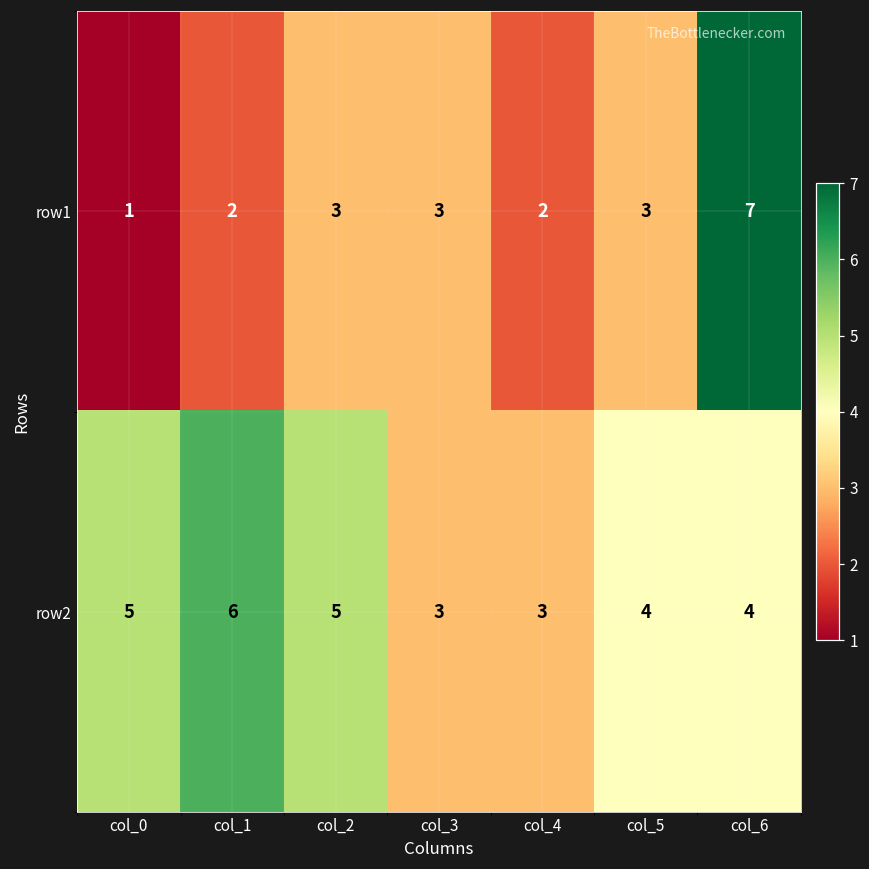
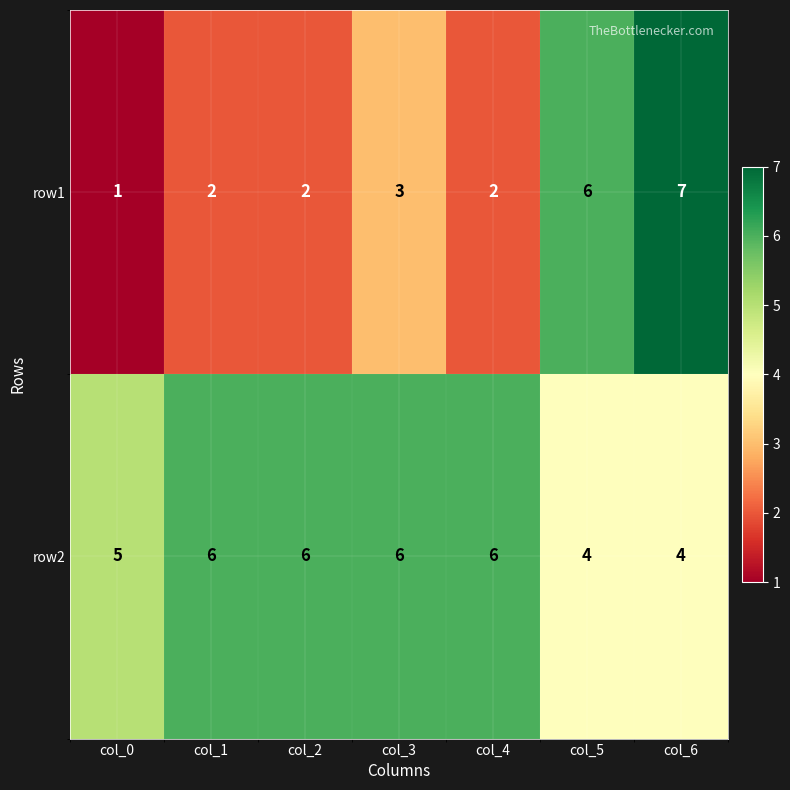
  {
    "row1": {
      "col_0": 1,
      "col_1": 2,
-     "col_2": 3,
+     "col_2": 2,
      "col_3": 3,
      "col_4": 2,
-     "col_5": 3
+     "col_5": 6
    },
    "row2": {
      "col_0": 5,
      "col_1": 6,
-     "col_2": 5,
-     "col_3": 3,
-     "col_4": 3,
+     "col_2": 6,
+     "col_3": 6,
+     "col_4": 6,
      "col_5": 4,
      "col_6": 4
    }
  }
